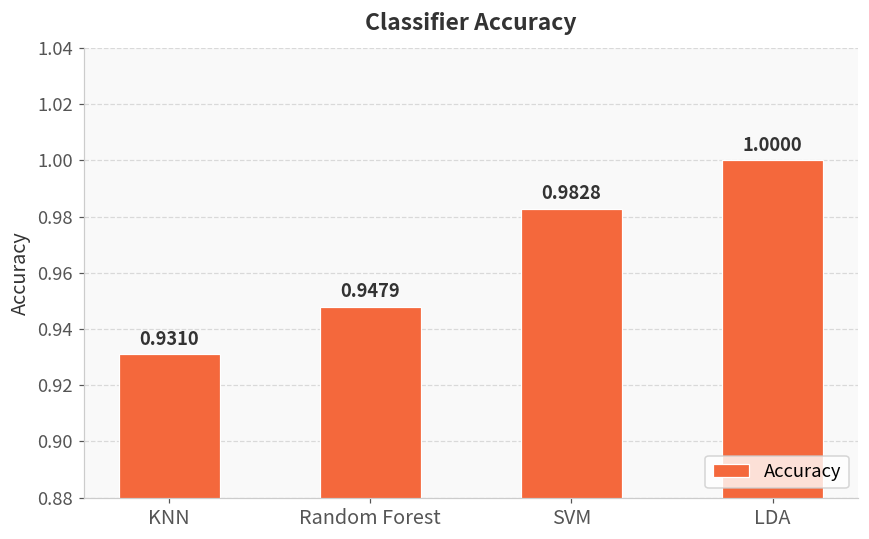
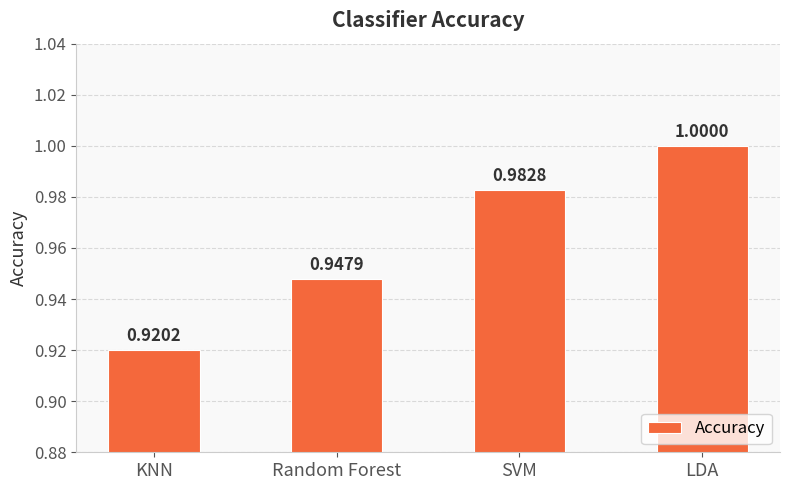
  {
-   "KNN": 0.9310,
+   "KNN": 0.9202,
    "Random Forest": 0.9479,
    "SVM": 0.9828,
    "LDA": 1.0000
  }
